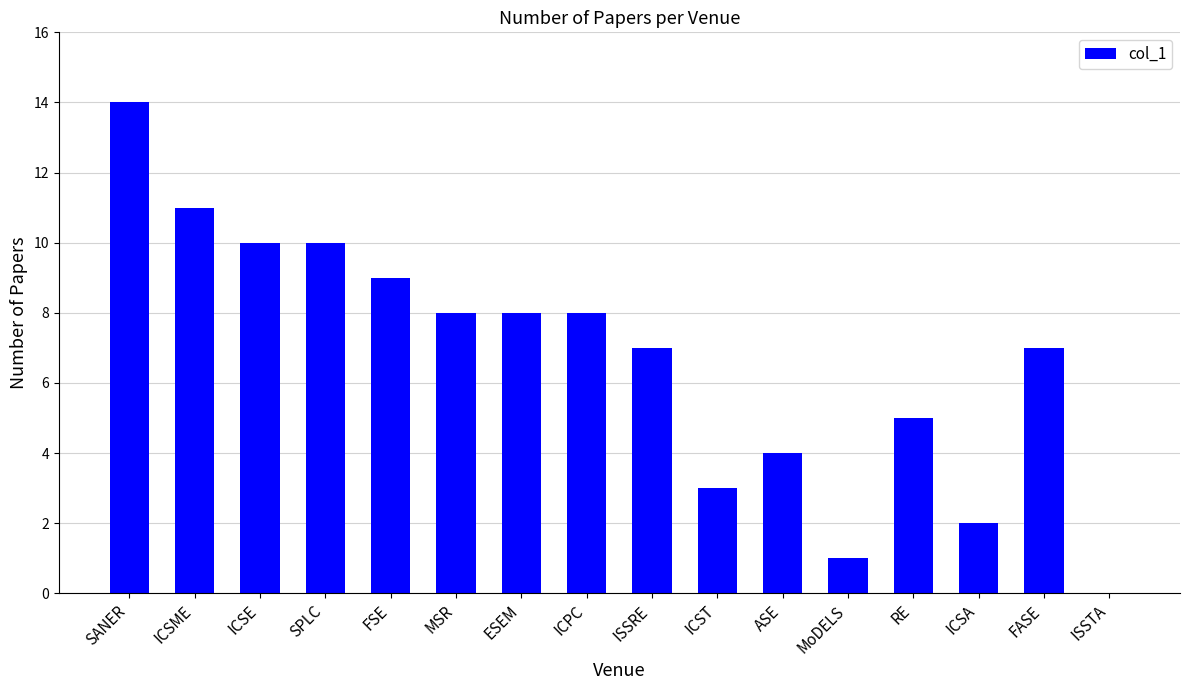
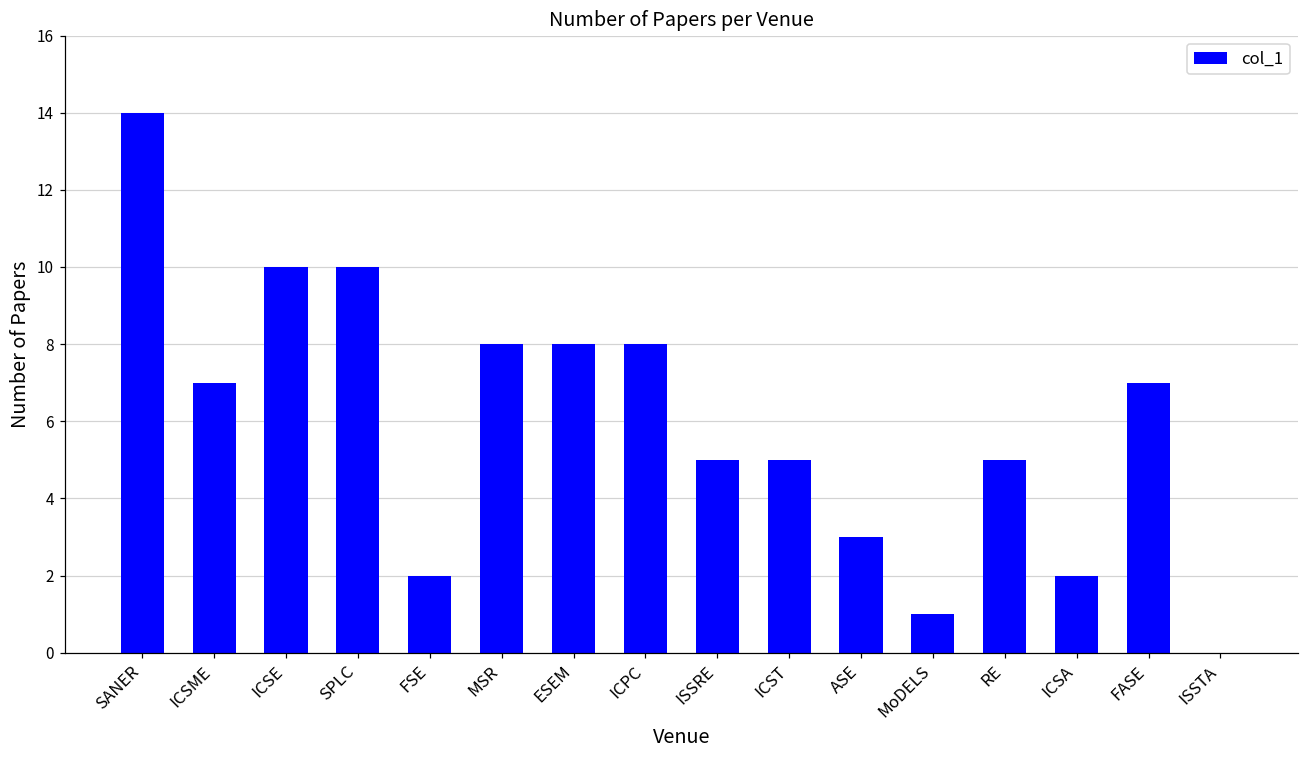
  {
    "SANER": 14,
-   "ICSME": 11,
+   "ICSME": 7,
    "ICSE": 10,
    "SPLC": 10,
-   "FSE": 9,
+   "FSE": 2,
    "MSR": 8,
    "ESEM": 8,
    "ICPC": 8,
-   "ISSRE": 7,
-   "ICST": 3,
-   "ASE": 4,
+   "ISSRE": 5,
+   "ICST": 5,
+   "ASE": 3,
    "MoDELS": 1,
    "RE": 5,
    "ICSA": 2,
    "FASE": 7,
    "ISSTA": 0
  }
